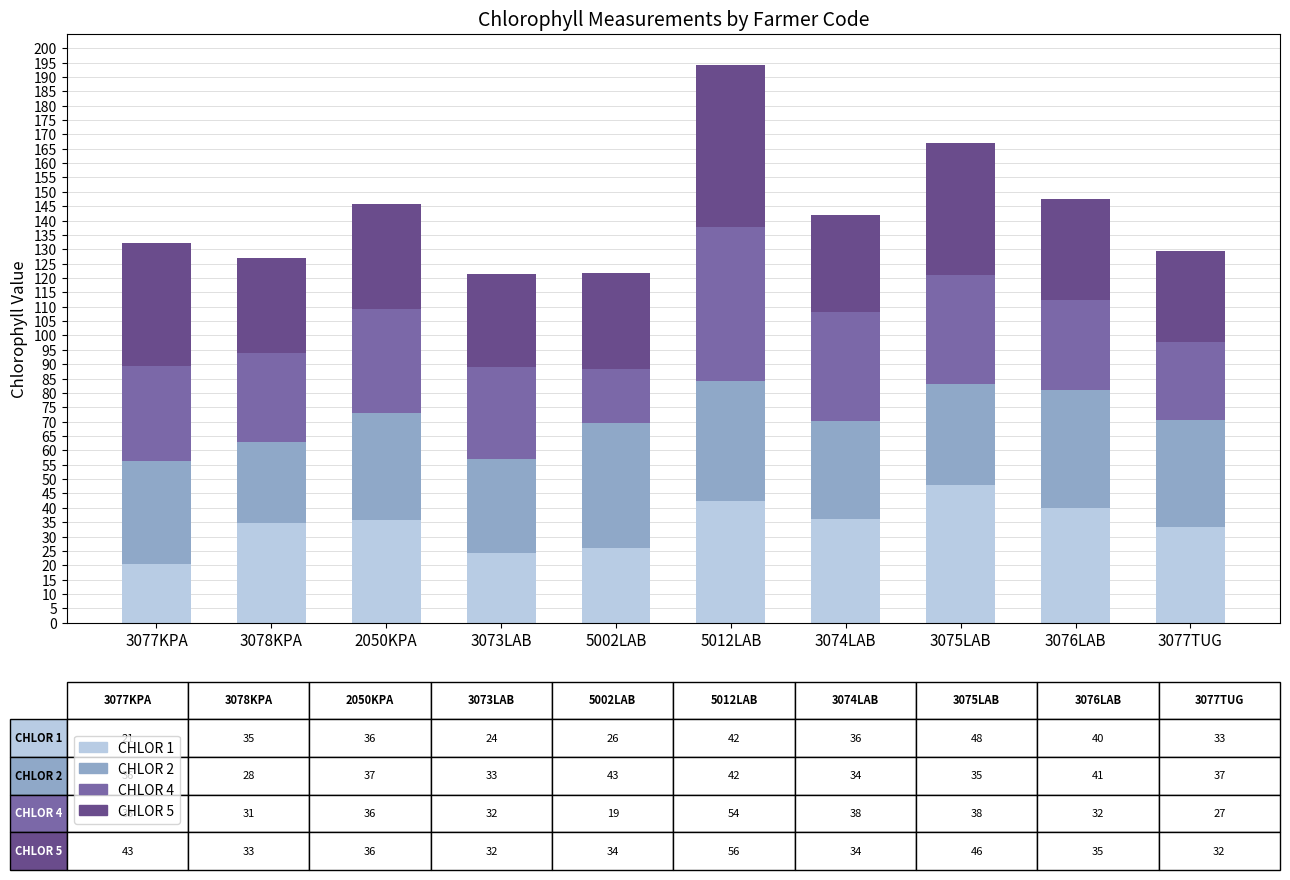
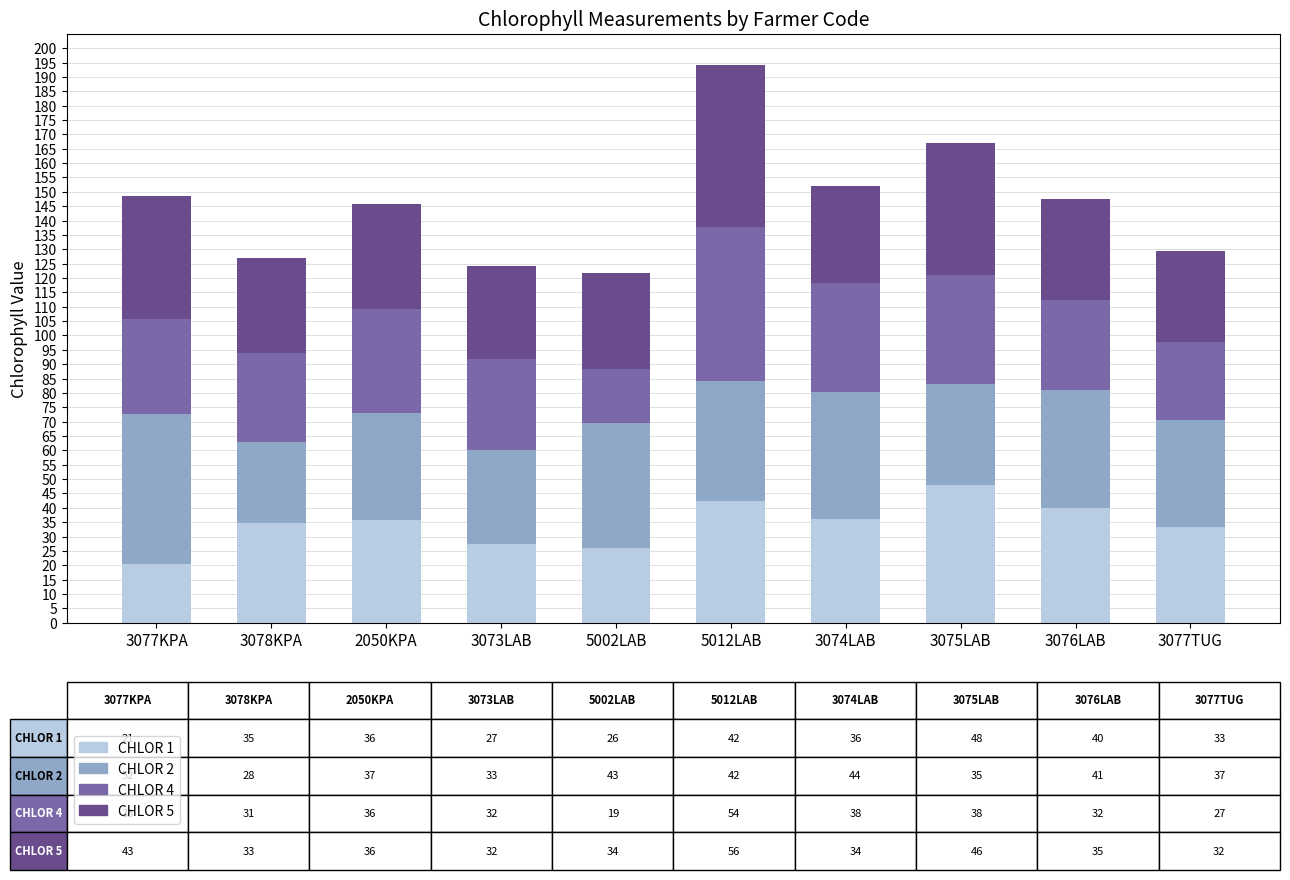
  {
    "CHLOR 1": {
-     "3073LAB": 24
+     "3073LAB": 27
    },
    "CHLOR 2": {
-     "3077KPA": 36,
-     "3074LAB": 34
+     "3077KPA": 52,
+     "3074LAB": 44
    }
  }
